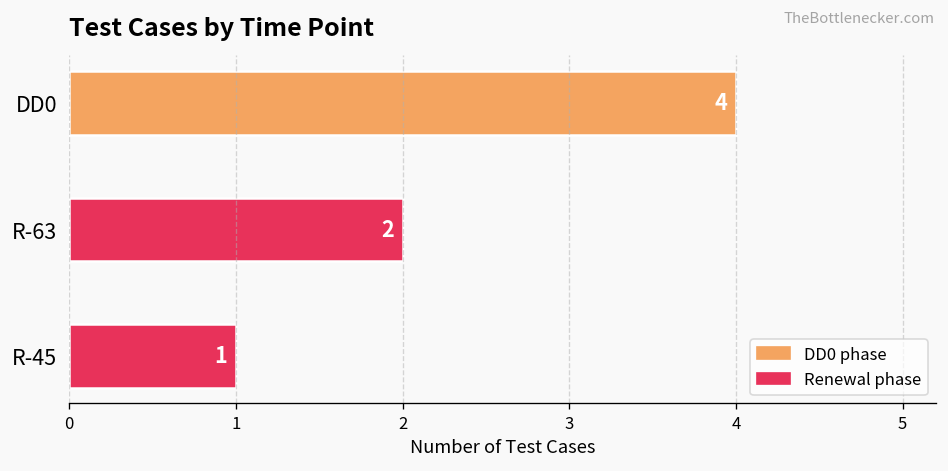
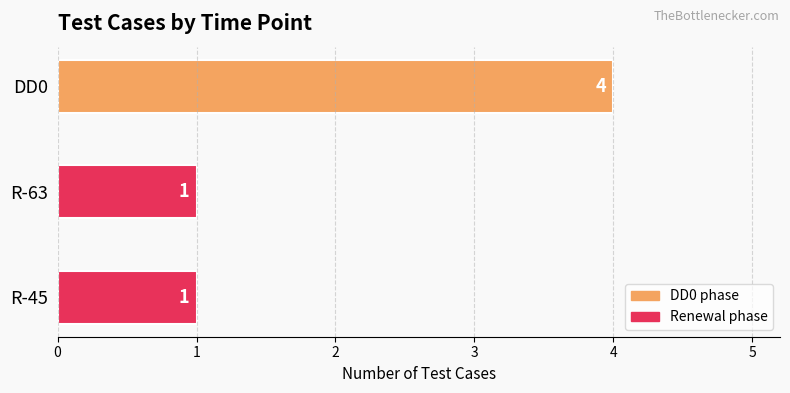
  {
    "DD0": 4,
-   "R-63": 2,
+   "R-63": 1,
    "R-45": 1
  }
